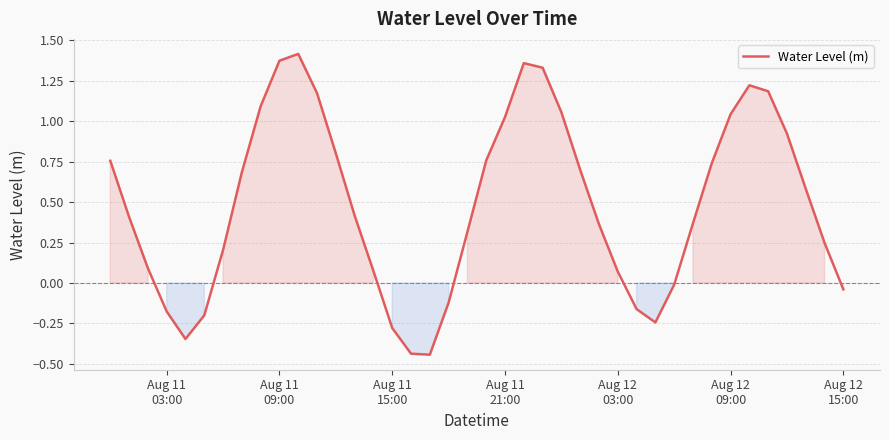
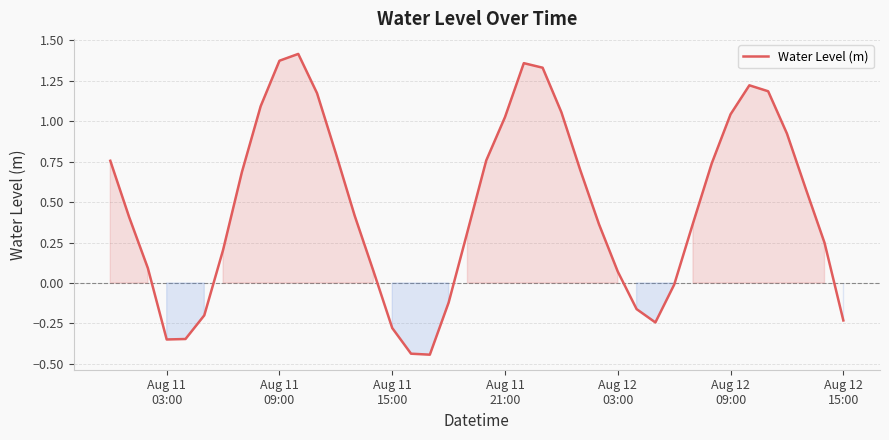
  {
-   "Aug 11 03:00": -0.18,
+   "Aug 11 03:00": -0.35,
    "Aug 11 09:00": 1.37,
    "Aug 11 15:00": -0.28,
    "Aug 11 21:00": 1.03,
    "Aug 12 03:00": 0.07,
    "Aug 12 09:00": 1.04,
-   "Aug 12 15:00": -0.04
+   "Aug 12 15:00": -0.23
  }
